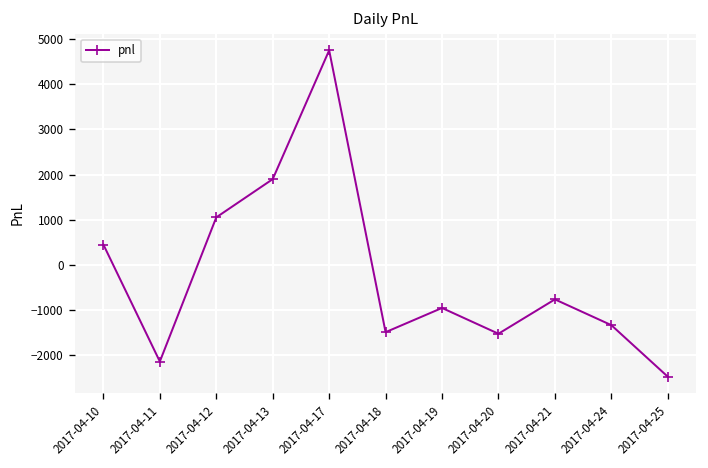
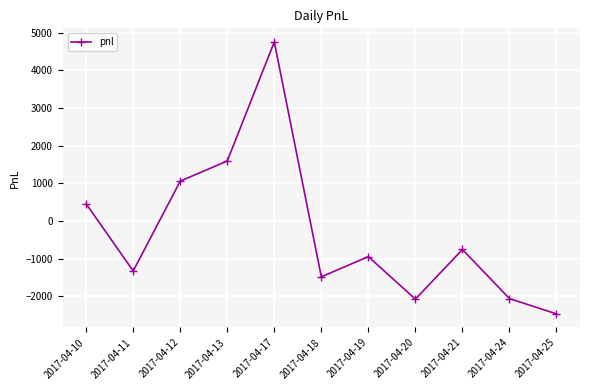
  {
    "2017-04-10": 500,
-   "2017-04-11": -2100,
+   "2017-04-11": -1300,
    "2017-04-12": 1100,
-   "2017-04-13": 1900,
+   "2017-04-13": 1600,
    "2017-04-17": 4800,
    "2017-04-18": -1500,
    "2017-04-19": -1000,
-   "2017-04-20": -1500,
+   "2017-04-20": -2100,
    "2017-04-21": -800,
-   "2017-04-24": -1300,
+   "2017-04-24": -2100,
    "2017-04-25": -2500
  }
